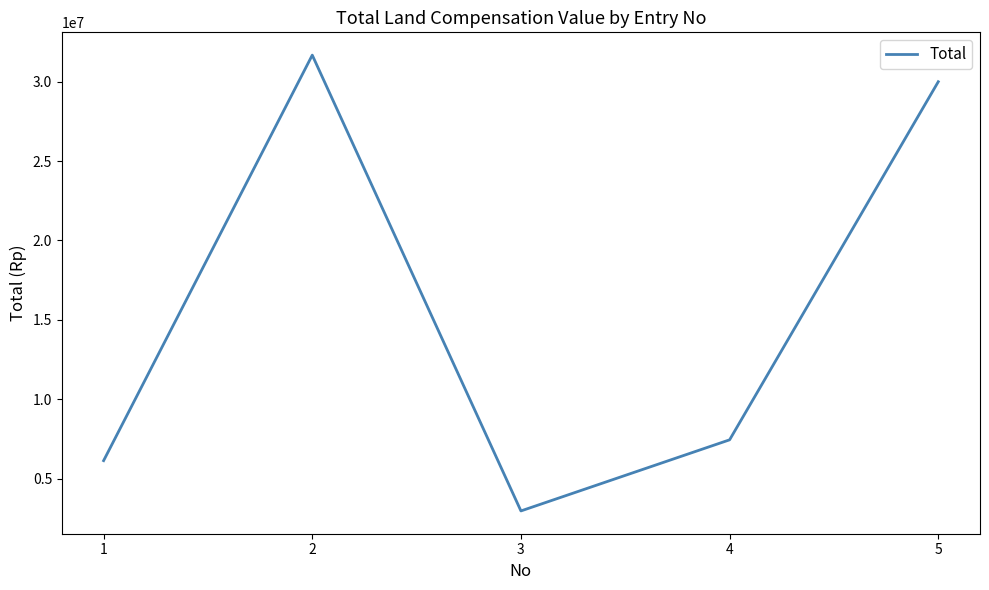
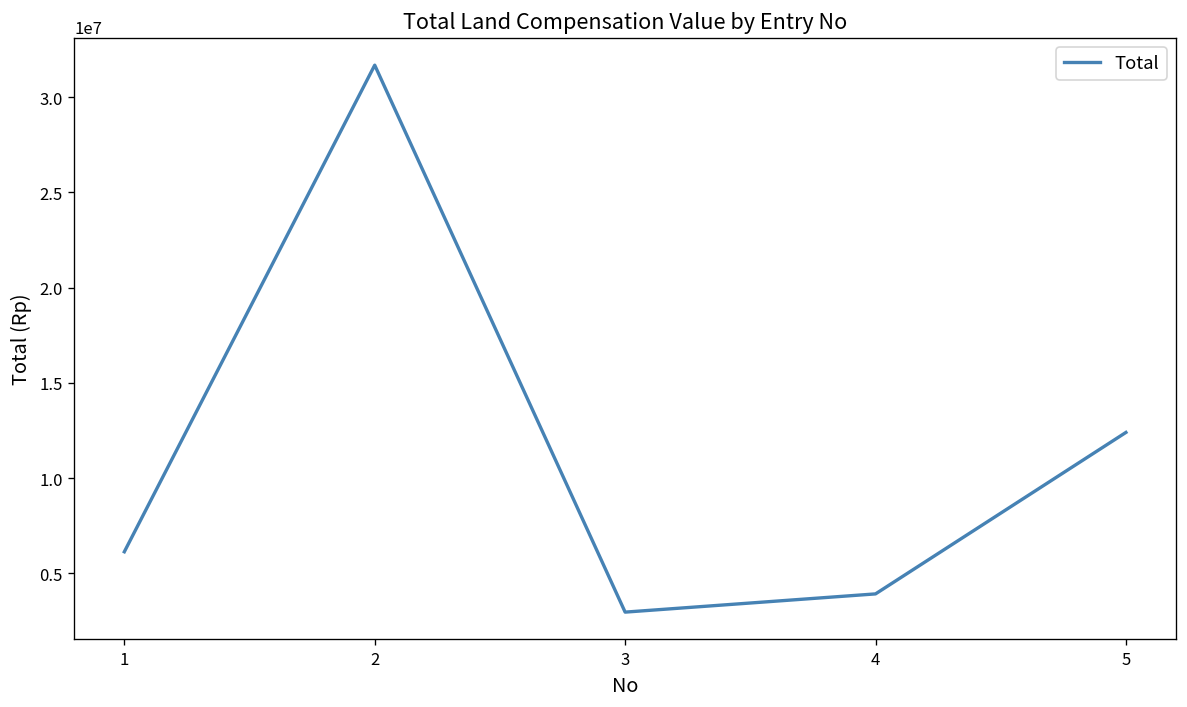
  {
    "1": 6100000,
    "2": 31700000,
    "3": 3000000,
-   "4": 7400000,
-   "5": 30000000
+   "4": 3900000,
+   "5": 12400000
  }
